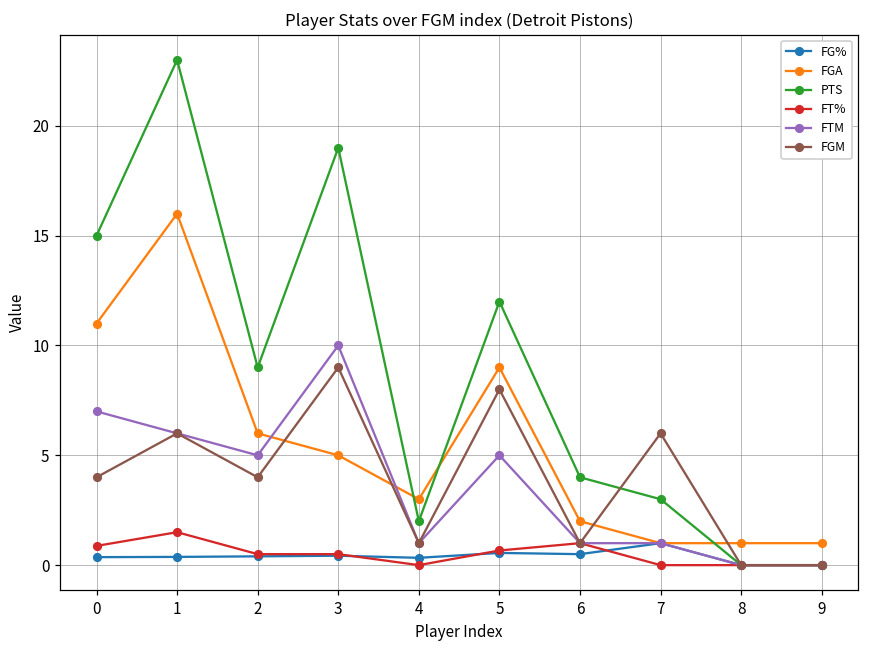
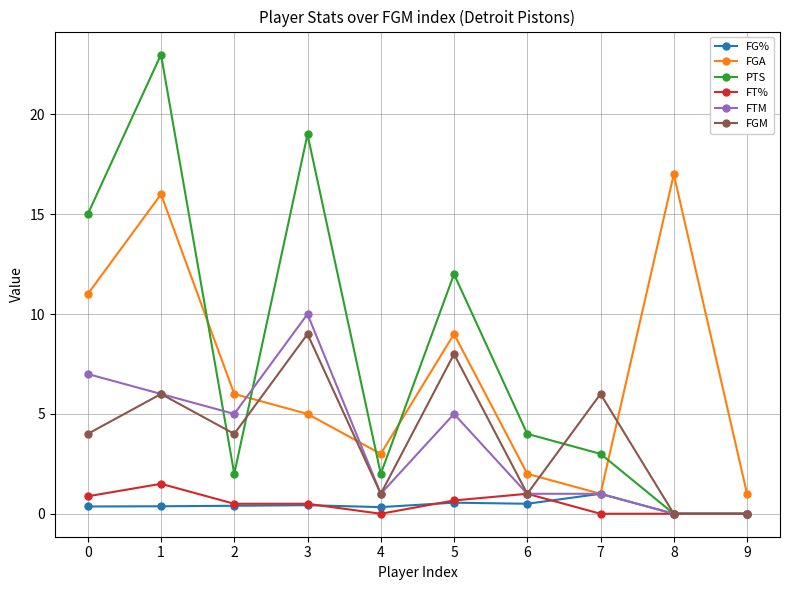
  {
    "FG%": {
      "0": 0.4,
      "1": 0.4,
      "4": 0.3,
      "6": 0.5
    },
    "FGA": {
      "0": 11,
      "1": 16,
      "2": 6,
      "3": 5,
      "4": 3,
      "5": 9,
      "6": 2,
-     "8": 1,
+     "8": 17,
      "9": 1
    },
    "PTS": {
      "0": 15,
      "1": 23,
-     "2": 9,
+     "2": 2,
      "3": 19,
      "4": 2,
      "5": 12,
      "6": 4,
      "7": 3
    },
    "FT%": {
      "0": 1,
      "1": 1.5,
      "4": 0,
      "7": 0
    },
    "FTM": {
      "0": 7,
      "2": 5,
      "3": 10,
      "5": 5
    },
    "FGM": {
      "0": 4,
      "2": 4,
      "3": 9,
      "5": 8,
      "7": 6
    }
  }
